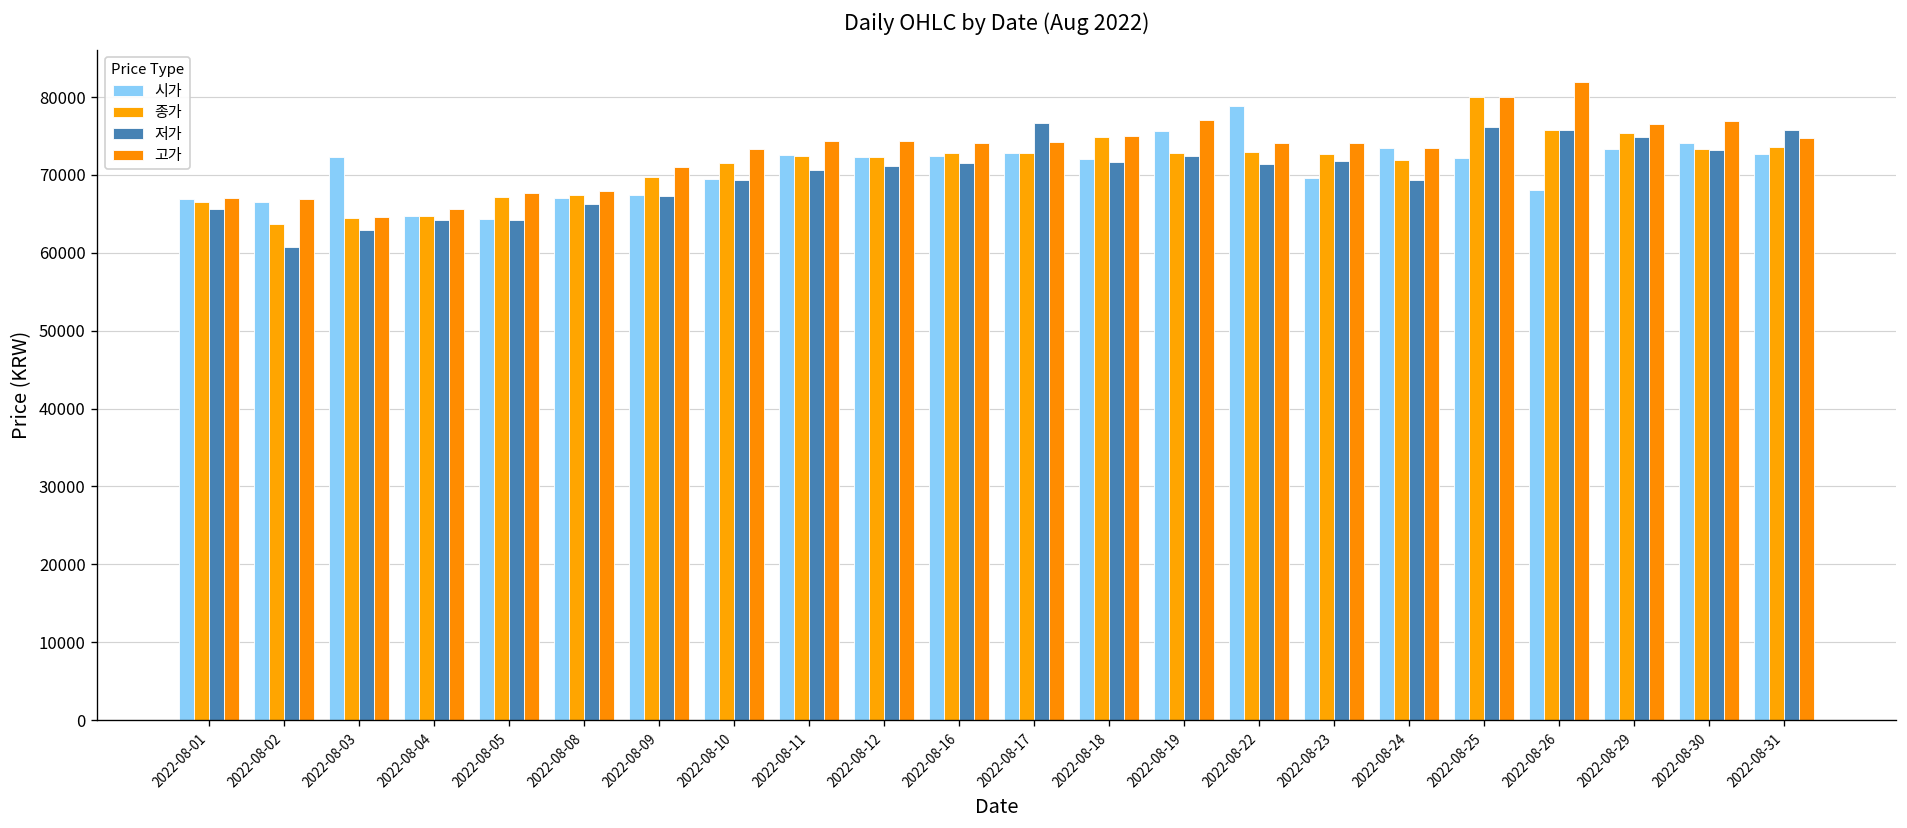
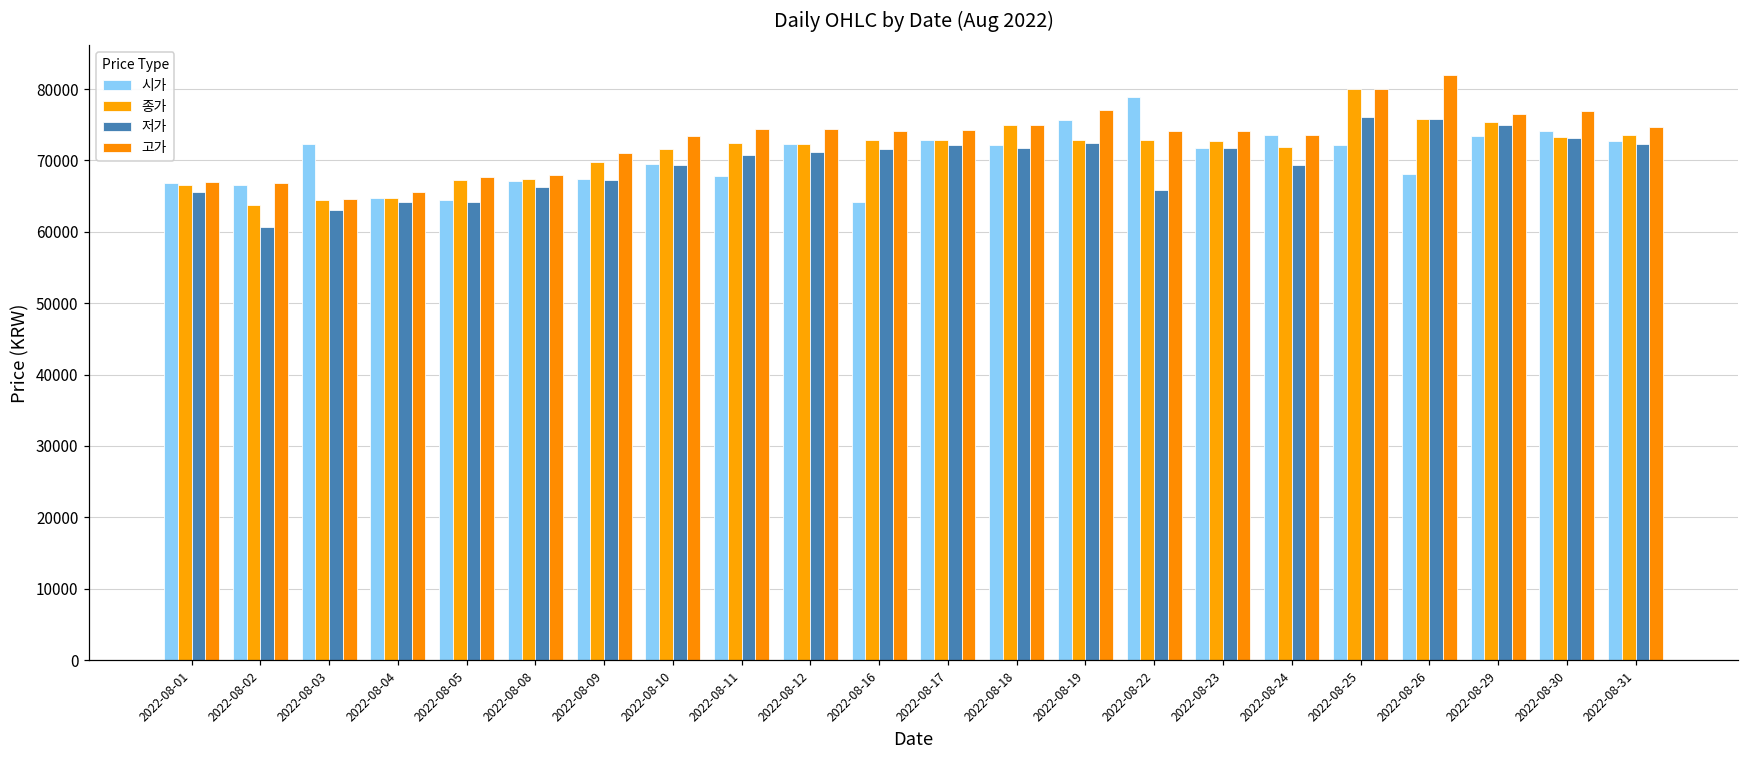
  {
    "시가": {
      "2022-08-01": 67000,
      "2022-08-02": 67000,
      "2022-08-03": 72000,
      "2022-08-04": 65000,
      "2022-08-05": 64000,
      "2022-08-08": 67000,
      "2022-08-09": 67000,
      "2022-08-10": 70000,
-     "2022-08-11": 73000,
+     "2022-08-11": 68000,
      "2022-08-12": 72000,
-     "2022-08-16": 72000,
+     "2022-08-16": 64000,
      "2022-08-17": 73000,
      "2022-08-18": 72000,
      "2022-08-19": 76000,
      "2022-08-22": 79000,
-     "2022-08-23": 70000,
+     "2022-08-23": 72000,
      "2022-08-24": 74000,
      "2022-08-25": 72000,
      "2022-08-26": 68000,
      "2022-08-29": 73000,
      "2022-08-30": 74000,
      "2022-08-31": 73000
    },
    "저가": {
      "2022-08-01": 66000,
      "2022-08-02": 61000,
      "2022-08-03": 63000,
      "2022-08-04": 64000,
      "2022-08-05": 64000,
      "2022-08-08": 66000,
      "2022-08-09": 67000,
      "2022-08-10": 69000,
      "2022-08-11": 71000,
      "2022-08-12": 71000,
      "2022-08-16": 72000,
-     "2022-08-17": 77000,
+     "2022-08-17": 72000,
      "2022-08-18": 72000,
      "2022-08-19": 72000,
-     "2022-08-22": 71000,
+     "2022-08-22": 66000,
      "2022-08-23": 72000,
      "2022-08-24": 69000,
      "2022-08-25": 76000,
      "2022-08-26": 76000,
      "2022-08-29": 75000,
      "2022-08-30": 73000,
-     "2022-08-31": 76000
+     "2022-08-31": 72000
    }
  }
